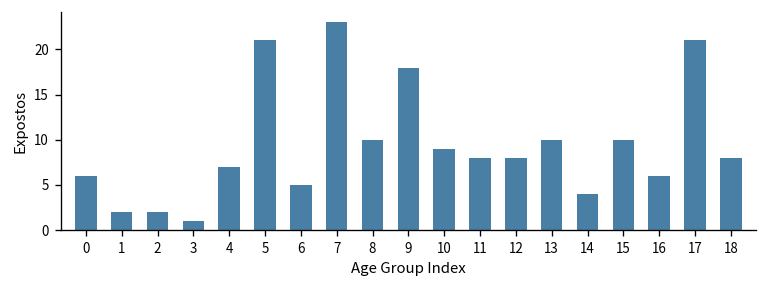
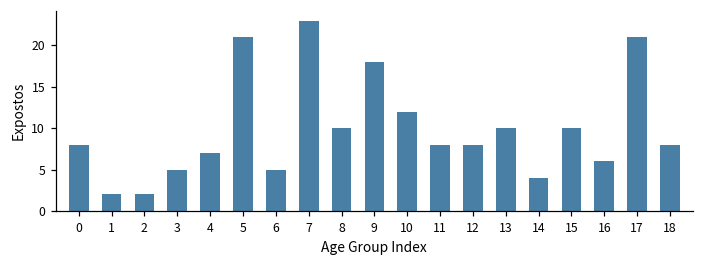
  {
-   "0": 6,
+   "0": 8,
    "1": 2,
    "2": 2,
-   "3": 1,
+   "3": 5,
    "4": 7,
    "5": 21,
    "6": 5,
    "7": 23,
    "8": 10,
    "9": 18,
-   "10": 9,
+   "10": 12,
    "11": 8,
    "12": 8,
    "13": 10,
    "14": 4,
    "15": 10,
    "16": 6,
    "17": 21,
    "18": 8
  }
